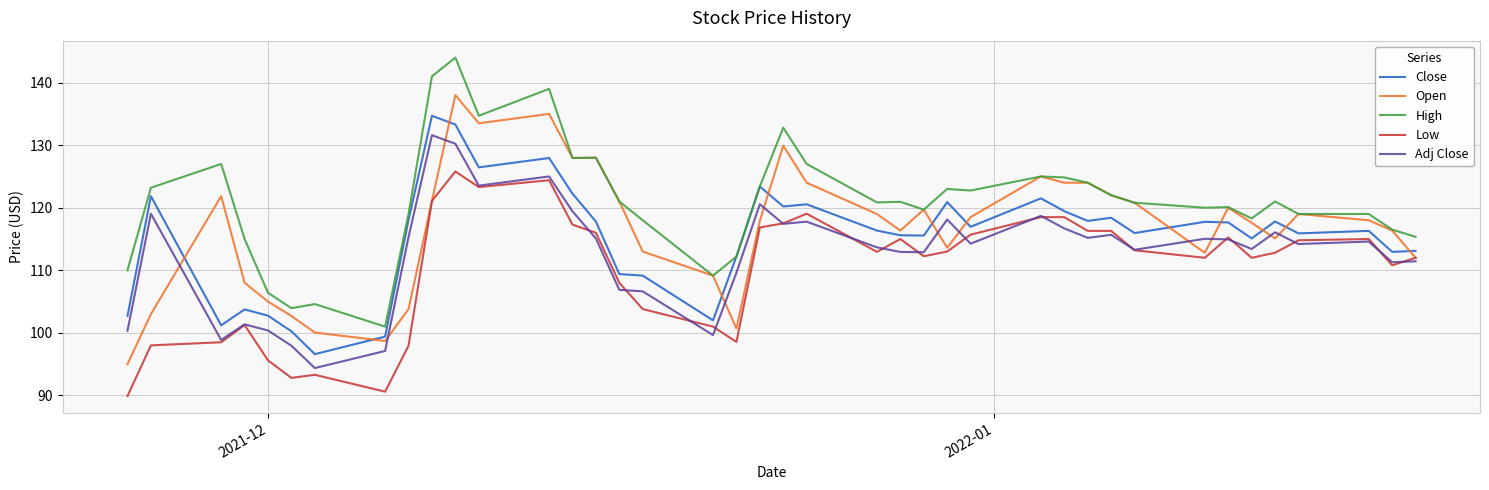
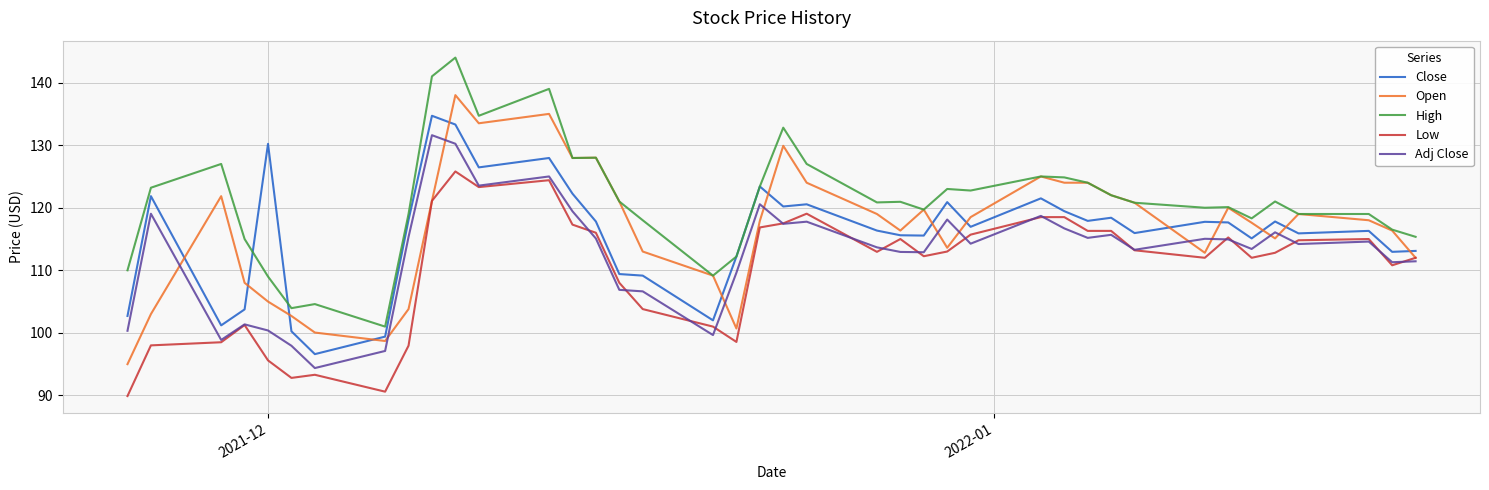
  {
    "Close": {
-     "2021-12": 103
+     "2021-12": 130
    },
    "Open": {
      "2021-12": 105
    },
    "High": {
-     "2021-12": 106
+     "2021-12": 109
    },
    "Low": {
      "2021-12": 96
    },
    "Adj Close": {
      "2021-12": 100
    }
  }
